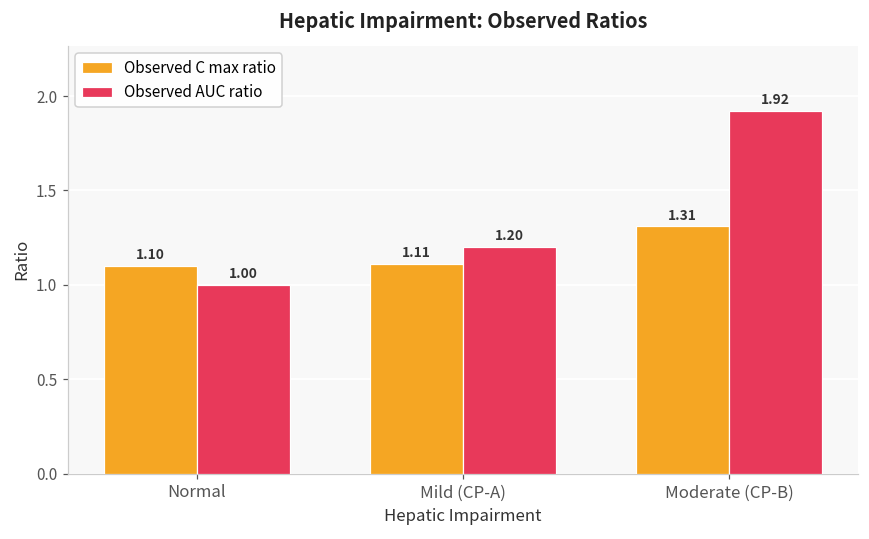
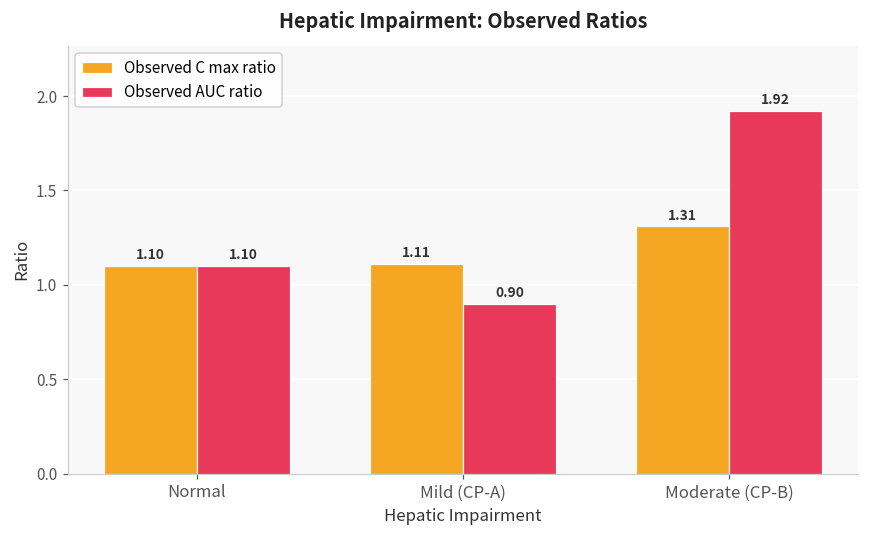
  {
    "Observed C max ratio": {
      "Normal": 1.10,
      "Mild (CP-A)": 1.11,
      "Moderate (CP-B)": 1.31
    },
    "Observed AUC ratio": {
-     "Normal": 1.00,
-     "Mild (CP-A)": 1.20,
+     "Normal": 1.10,
+     "Mild (CP-A)": 0.90,
      "Moderate (CP-B)": 1.92
    }
  }
